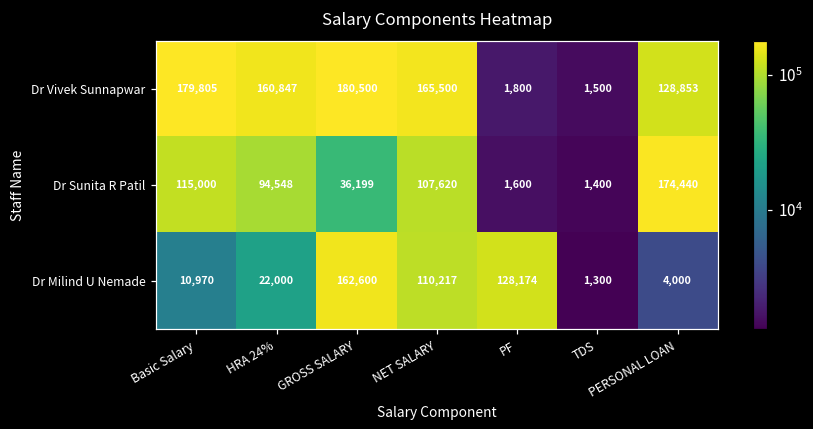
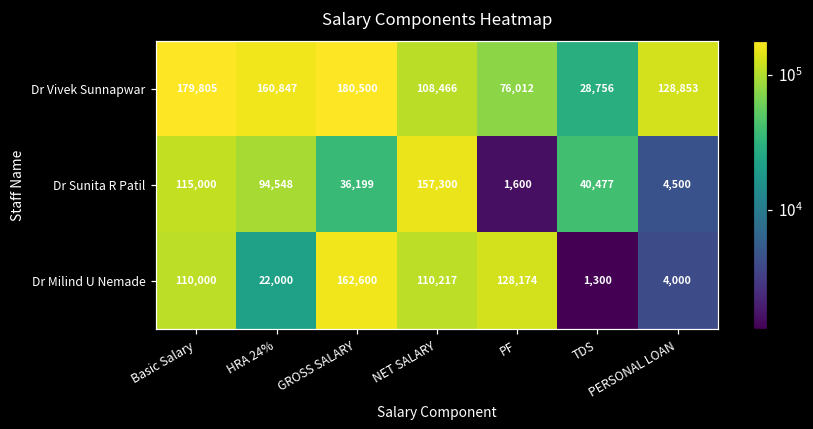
  {
    "Dr Vivek Sunnapwar": {
      "Basic Salary": "179,805",
      "HRA 24%": "160,847",
      "GROSS SALARY": "180,500",
-     "NET SALARY": "165,500",
-     "PF": "1,800",
-     "TDS": "1,500",
+     "NET SALARY": "108,466",
+     "PF": "76,012",
+     "TDS": "28,756",
      "PERSONAL LOAN": "128,853"
    },
    "Dr Sunita R Patil": {
      "Basic Salary": "115,000",
      "HRA 24%": "94,548",
      "GROSS SALARY": "36,199",
-     "NET SALARY": "107,620",
+     "NET SALARY": "157,300",
      "PF": "1,600",
-     "TDS": "1,400",
-     "PERSONAL LOAN": "174,440"
+     "TDS": "40,477",
+     "PERSONAL LOAN": "4,500"
    },
    "Dr Milind U Nemade": {
-     "Basic Salary": "10,970",
+     "Basic Salary": "110,000",
      "HRA 24%": "22,000",
      "GROSS SALARY": "162,600",
      "NET SALARY": "110,217",
      "PF": "128,174",
      "TDS": "1,300",
      "PERSONAL LOAN": "4,000"
    }
  }
